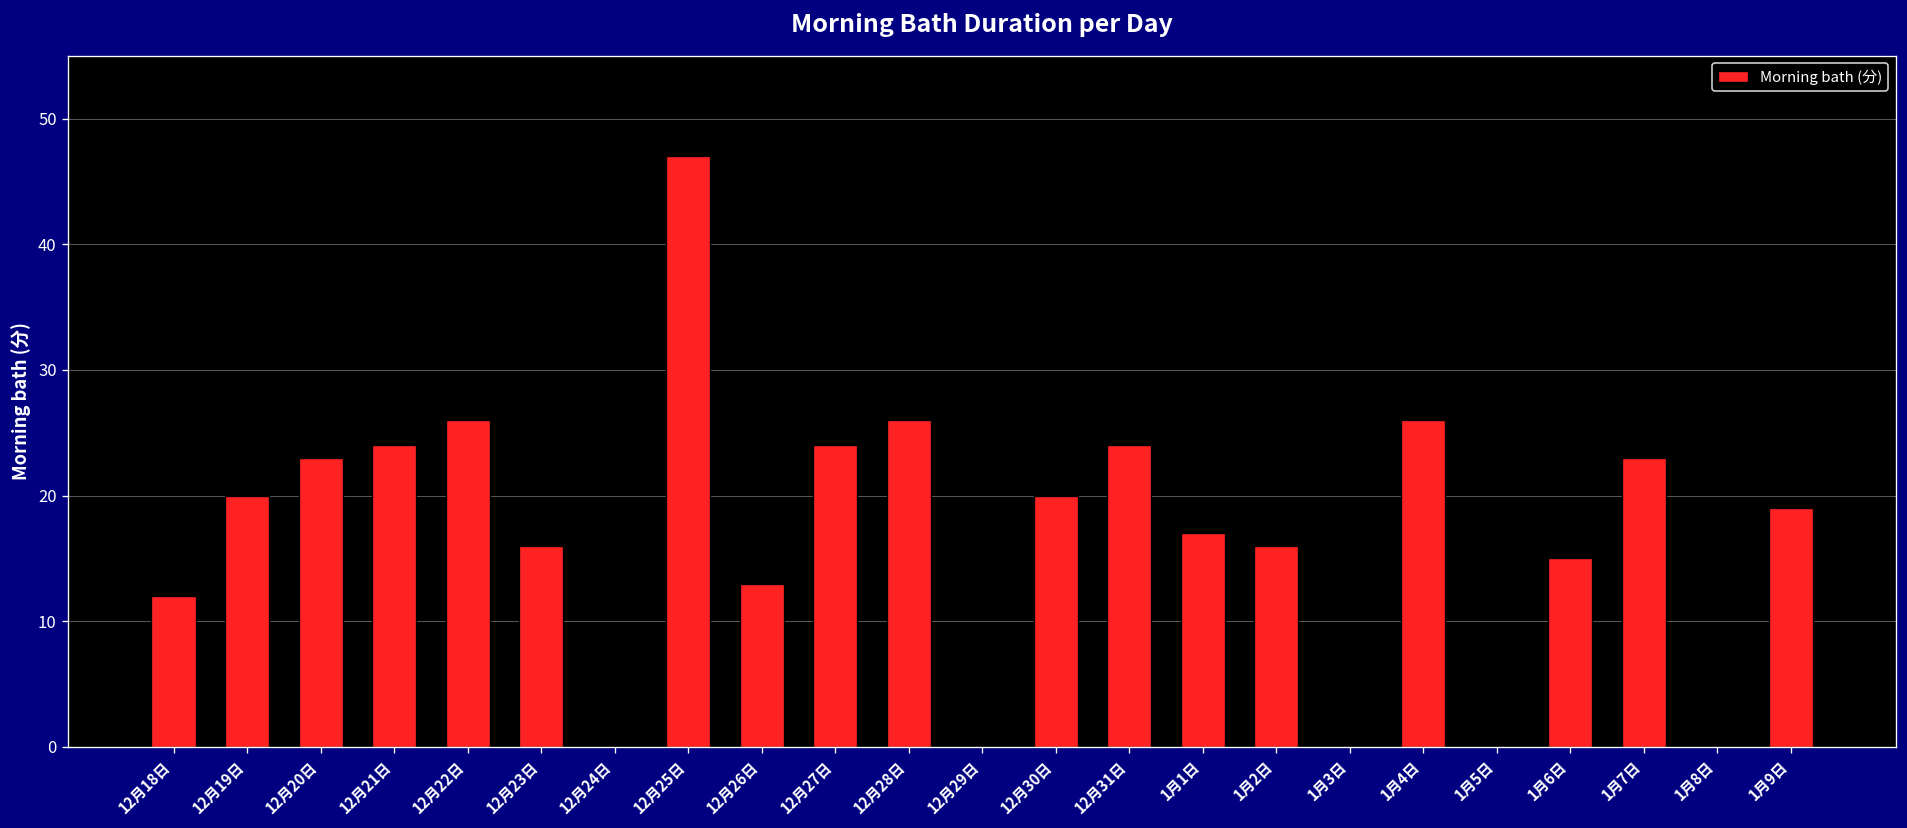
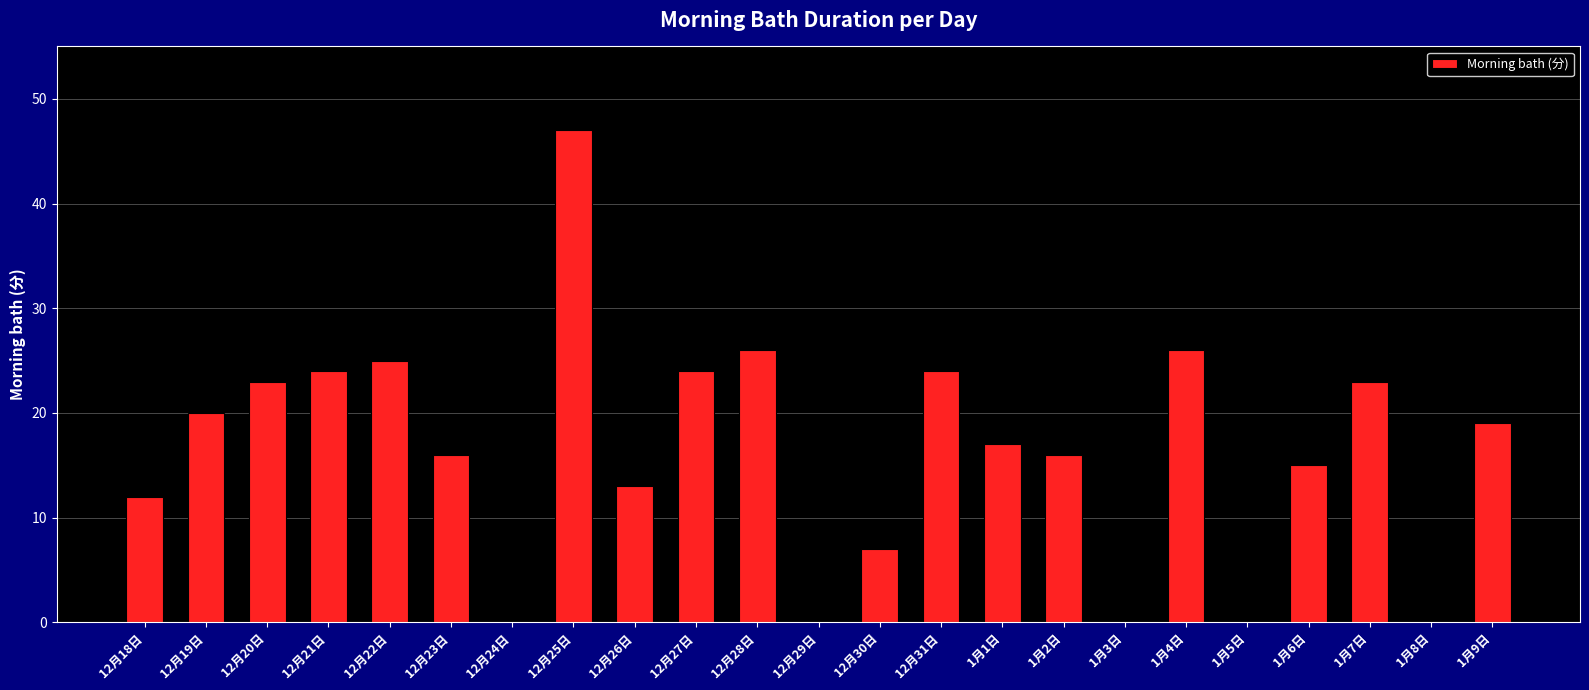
  {
    "12月18日": 12,
    "12月19日": 20,
    "12月20日": 23,
    "12月21日": 24,
-   "12月22日": 26,
+   "12月22日": 25,
    "12月23日": 16,
    "12月24日": 0,
    "12月25日": 47,
    "12月26日": 13,
    "12月27日": 24,
    "12月28日": 26,
    "12月29日": 0,
-   "12月30日": 20,
+   "12月30日": 7,
    "12月31日": 24,
    "1月1日": 17,
    "1月2日": 16,
    "1月3日": 0,
    "1月4日": 26,
    "1月5日": 0,
    "1月6日": 15,
    "1月7日": 23,
    "1月8日": 0,
    "1月9日": 19
  }
